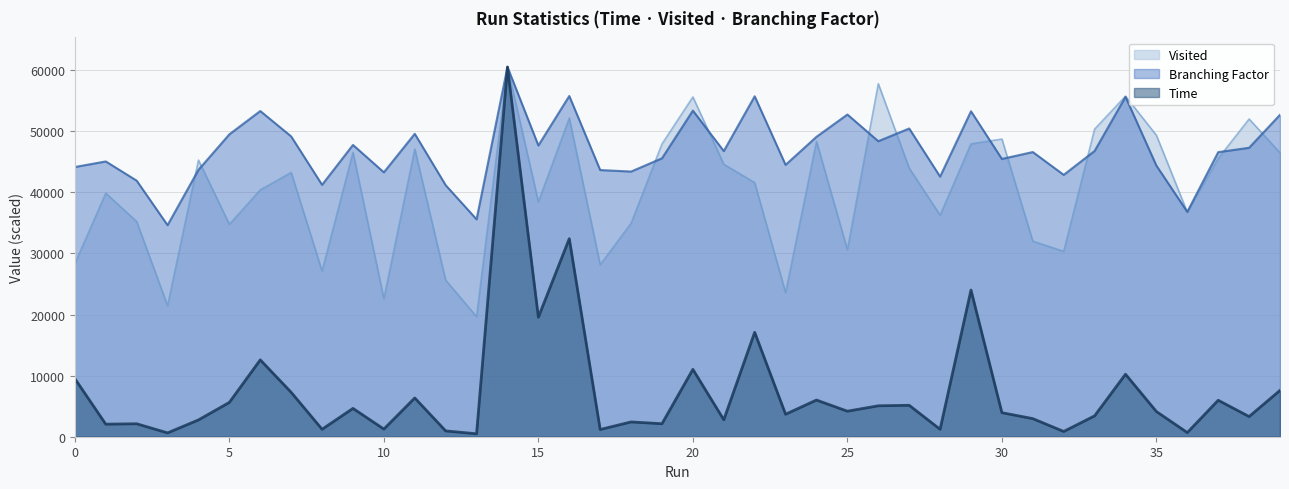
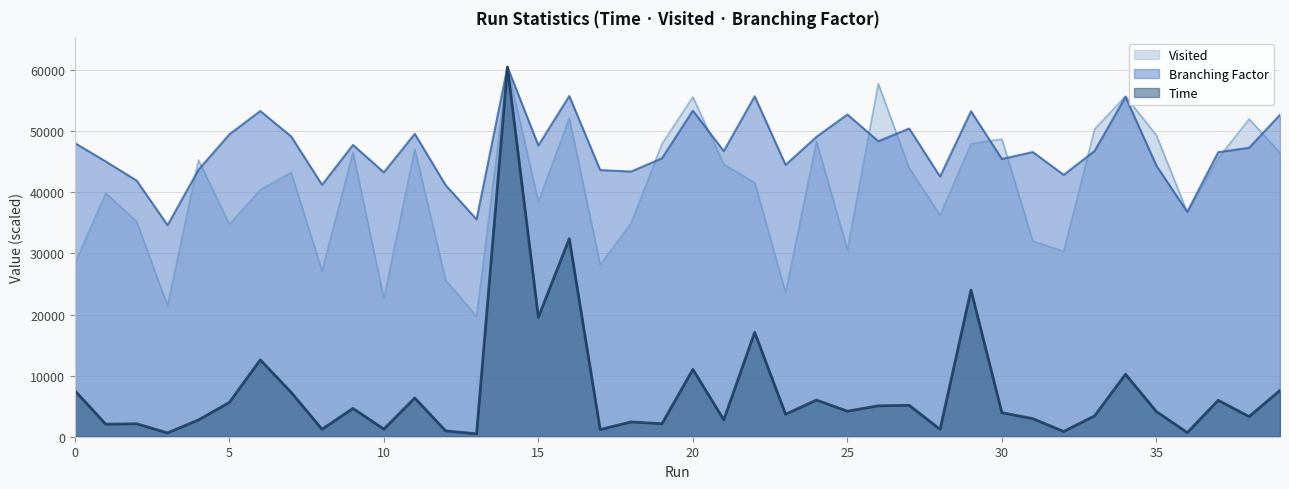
  {
    "Visited": {
      "0": 28000,
      "5": 35000,
      "10": 23000,
      "15": 38000,
      "20": 56000,
      "25": 31000,
      "30": 49000,
      "35": 49000
    },
    "Branching Factor": {
-     "0": 44000,
+     "0": 48000,
      "5": 50000,
      "10": 43000,
      "15": 48000,
      "20": 53000,
      "25": 53000,
      "30": 45000,
      "35": 44000
    },
    "Time": {
-     "0": 10000,
+     "0": 8000,
      "5": 6000,
      "10": 1000,
      "15": 20000,
      "20": 11000,
      "25": 4000,
      "30": 4000,
      "35": 4000
    }
  }
